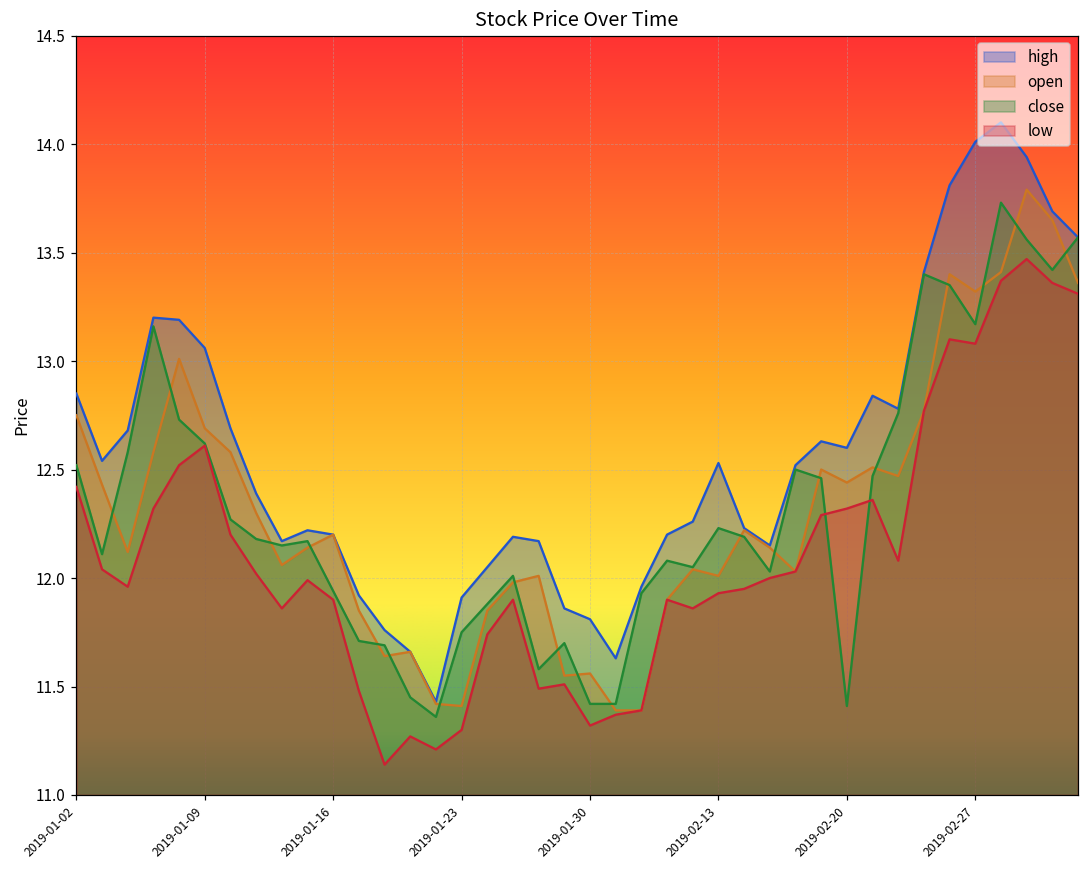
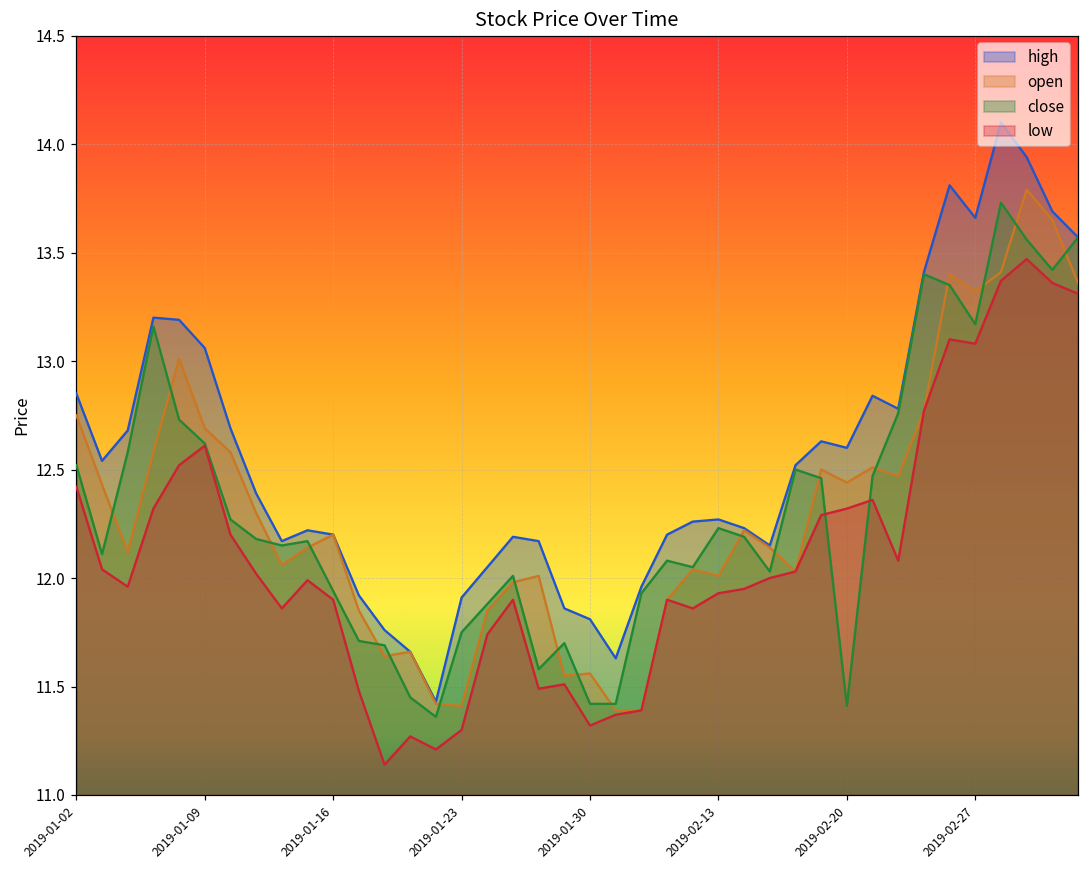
  {
    "high": {
      "2019-01-02": 12.85,
      "2019-01-09": 13.06,
      "2019-01-23": 11.91,
      "2019-01-30": 11.81,
-     "2019-02-13": 12.53,
+     "2019-02-13": 12.27,
      "2019-02-20": 12.60,
-     "2019-02-27": 14.01
+     "2019-02-27": 13.66
    },
    "close": {
      "2019-01-02": 12.52,
      "2019-01-16": 11.94,
      "2019-01-23": 11.75,
      "2019-01-30": 11.42,
      "2019-02-13": 12.23,
      "2019-02-20": 11.41,
      "2019-02-27": 13.17
    }
  }
